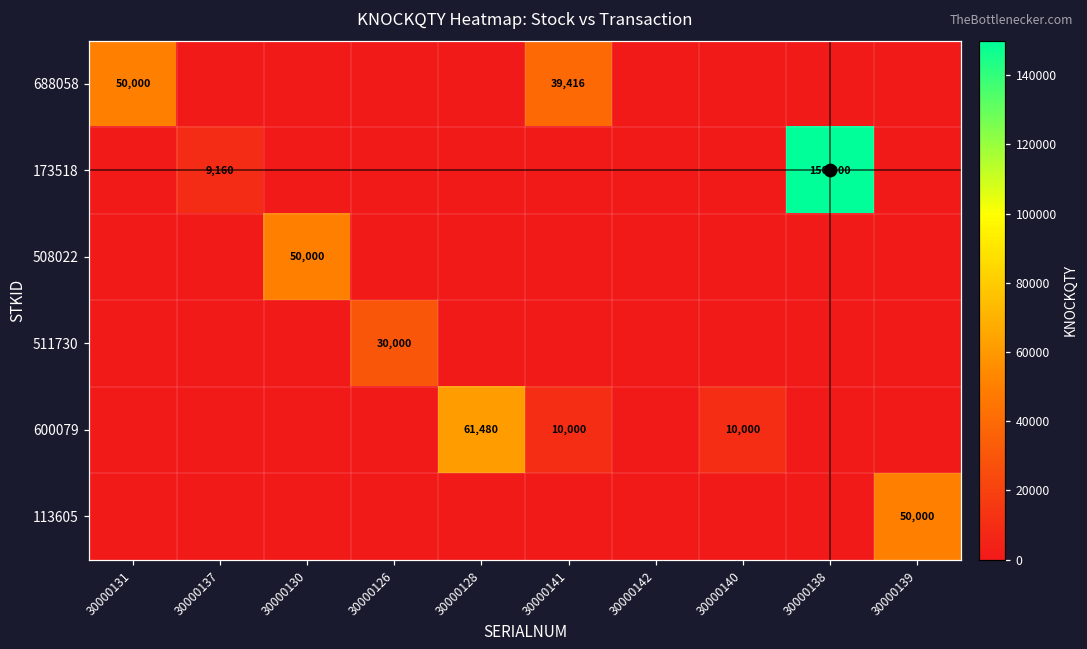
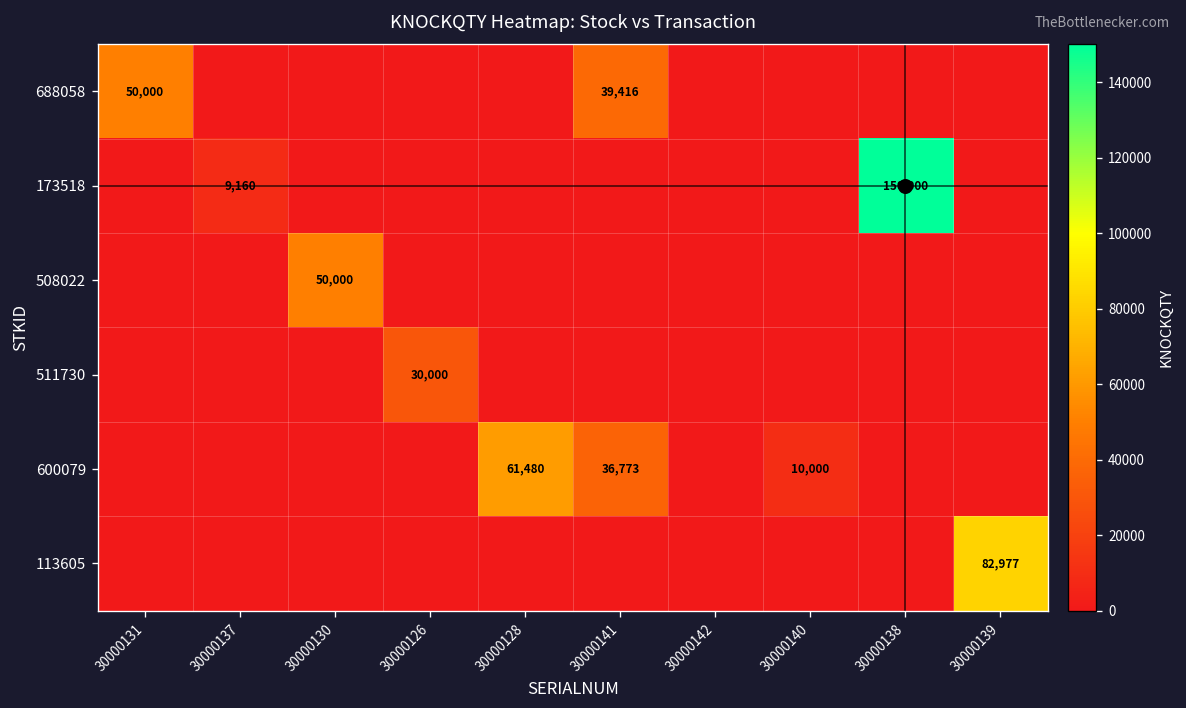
  {
    "688058": {
      "30000131": "50,000",
      "30000141": "39,416"
    },
    "173518": {
      "30000137": "9,160"
    },
    "508022": {
      "30000130": "50,000"
    },
    "511730": {
      "30000126": "30,000"
    },
    "600079": {
      "30000128": "61,480",
-     "30000141": "10,000",
+     "30000141": "36,773",
      "30000140": "10,000"
    },
    "113605": {
-     "30000139": "50,000"
+     "30000139": "82,977"
    }
  }
